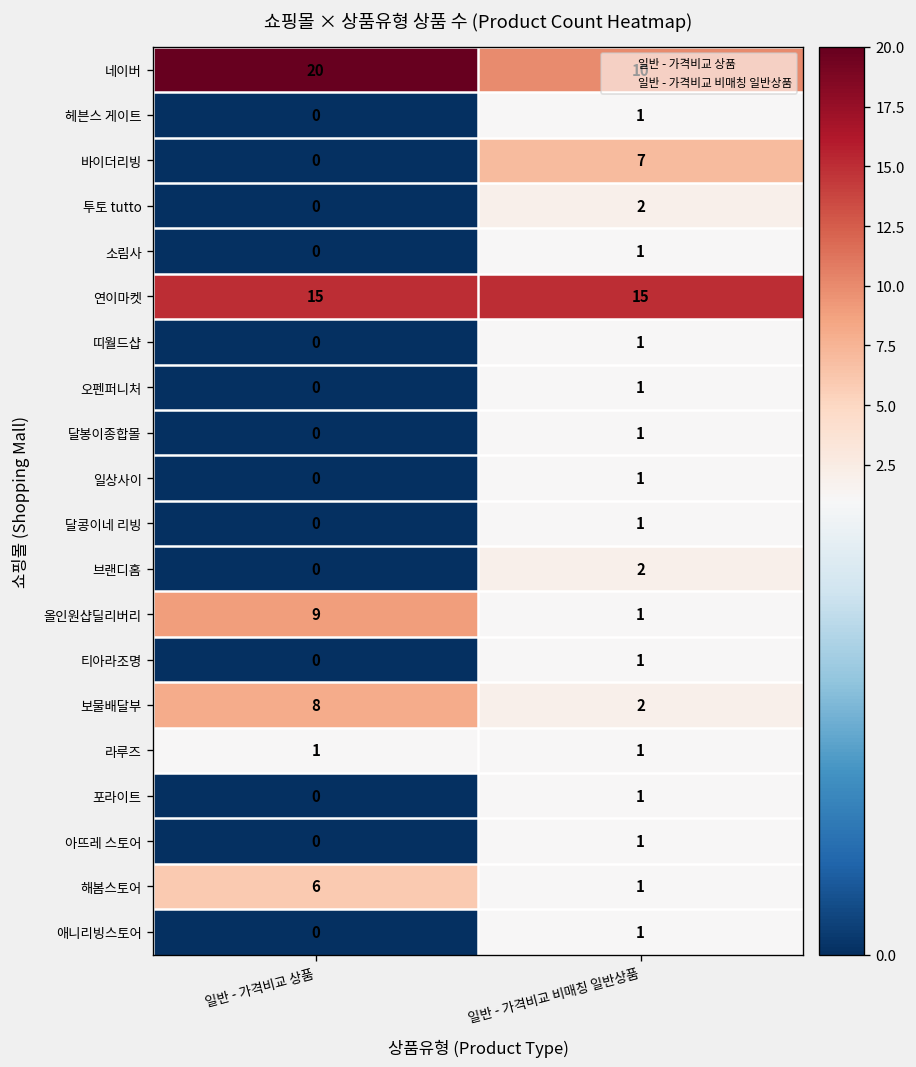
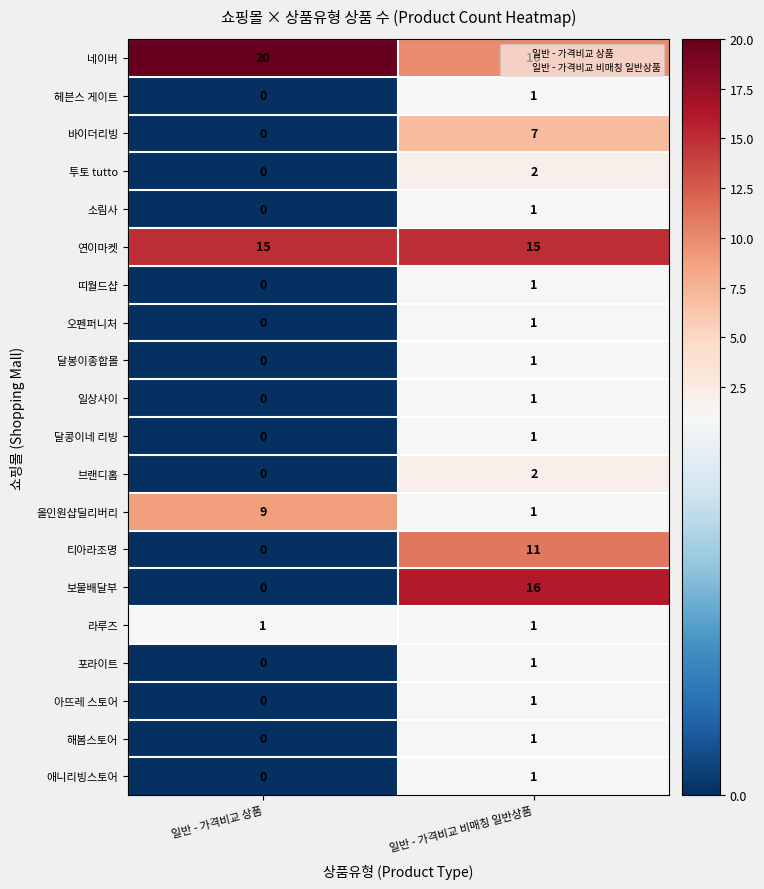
  {
    "네이버": {
      "일반 - 가격비교 상품": 20
    },
    "헤븐스 게이트": {
      "일반 - 가격비교 상품": 0,
      "일반 - 가격비교 비매칭 일반상품": 1
    },
    "바이더리빙": {
      "일반 - 가격비교 상품": 0,
      "일반 - 가격비교 비매칭 일반상품": 7
    },
    "투토 tutto": {
      "일반 - 가격비교 상품": 0,
      "일반 - 가격비교 비매칭 일반상품": 2
    },
    "소림사": {
      "일반 - 가격비교 상품": 0,
      "일반 - 가격비교 비매칭 일반상품": 1
    },
    "연이마켓": {
      "일반 - 가격비교 상품": 15,
      "일반 - 가격비교 비매칭 일반상품": 15
    },
    "띠월드샵": {
      "일반 - 가격비교 상품": 0,
      "일반 - 가격비교 비매칭 일반상품": 1
    },
    "오펜퍼니처": {
      "일반 - 가격비교 상품": 0,
      "일반 - 가격비교 비매칭 일반상품": 1
    },
    "달봉이종합몰": {
      "일반 - 가격비교 상품": 0,
      "일반 - 가격비교 비매칭 일반상품": 1
    },
    "일상사이": {
      "일반 - 가격비교 상품": 0,
      "일반 - 가격비교 비매칭 일반상품": 1
    },
    "달콩이네 리빙": {
      "일반 - 가격비교 상품": 0,
      "일반 - 가격비교 비매칭 일반상품": 1
    },
    "브랜디홈": {
      "일반 - 가격비교 상품": 0,
      "일반 - 가격비교 비매칭 일반상품": 2
    },
    "올인원샵딜리버리": {
      "일반 - 가격비교 상품": 9,
      "일반 - 가격비교 비매칭 일반상품": 1
    },
    "티아라조명": {
      "일반 - 가격비교 상품": 0,
-     "일반 - 가격비교 비매칭 일반상품": 1
+     "일반 - 가격비교 비매칭 일반상품": 11
    },
    "보물배달부": {
-     "일반 - 가격비교 상품": 8,
-     "일반 - 가격비교 비매칭 일반상품": 2
+     "일반 - 가격비교 상품": 0,
+     "일반 - 가격비교 비매칭 일반상품": 16
    },
    "라루즈": {
      "일반 - 가격비교 상품": 1,
      "일반 - 가격비교 비매칭 일반상품": 1
    },
    "포라이트": {
      "일반 - 가격비교 상품": 0,
      "일반 - 가격비교 비매칭 일반상품": 1
    },
    "아뜨레 스토어": {
      "일반 - 가격비교 상품": 0,
      "일반 - 가격비교 비매칭 일반상품": 1
    },
    "해봄스토어": {
-     "일반 - 가격비교 상품": 6,
+     "일반 - 가격비교 상품": 0,
      "일반 - 가격비교 비매칭 일반상품": 1
    },
    "애니리빙스토어": {
      "일반 - 가격비교 상품": 0,
      "일반 - 가격비교 비매칭 일반상품": 1
    }
  }
